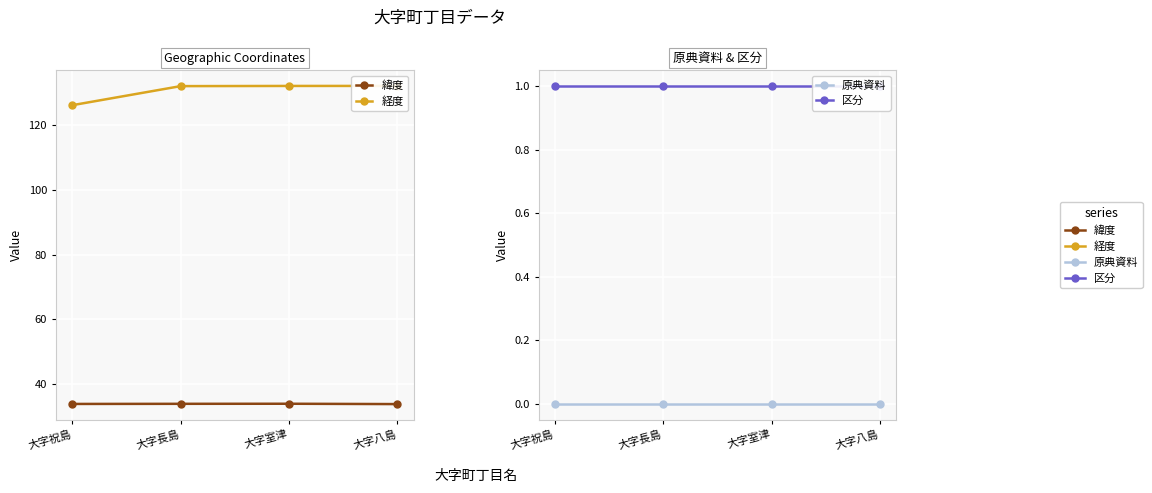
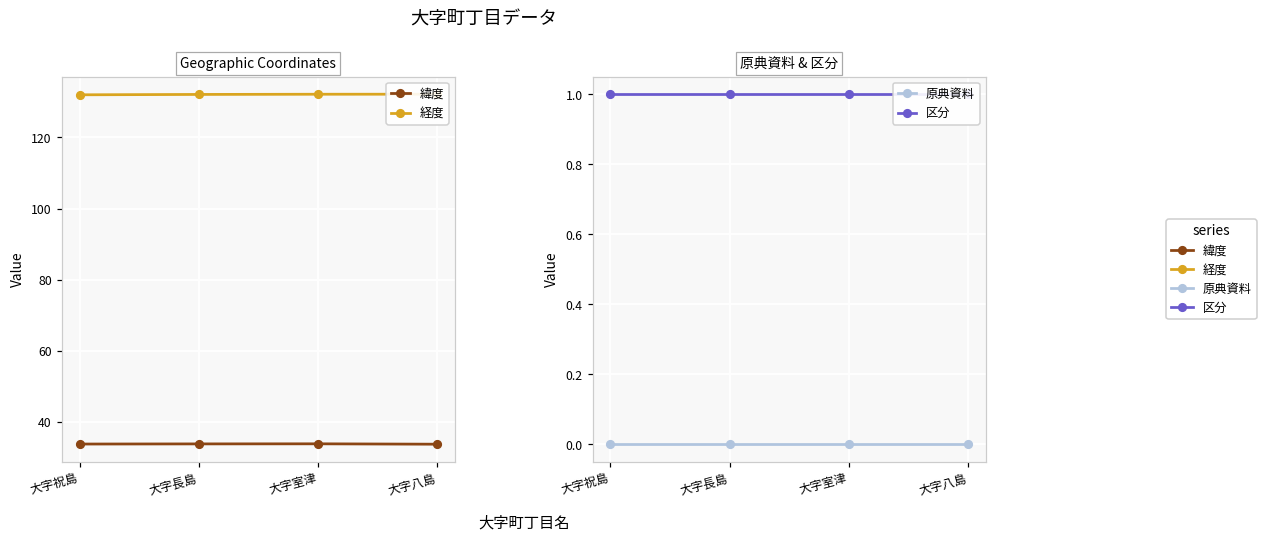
  {
    "Geographic Coordinates": {
      "緯度": {
        "大字祝島": 34,
        "大字長島": 34,
        "大字室津": 34,
        "大字八島": 34
      },
      "経度": {
-       "大字祝島": 126,
+       "大字祝島": 132,
        "大字長島": 132,
        "大字室津": 132
      }
    },
    "原典資料 & 区分": {
      "原典資料": {
        "大字祝島": 0.00,
        "大字長島": 0.00,
        "大字室津": 0.00,
        "大字八島": 0.00
      },
      "区分": {
        "大字祝島": 1.00,
        "大字長島": 1.00,
        "大字室津": 1.00
      }
    }
  }
